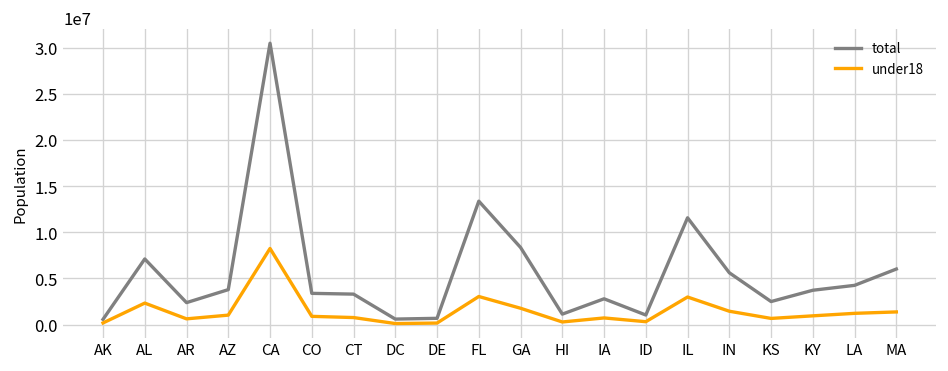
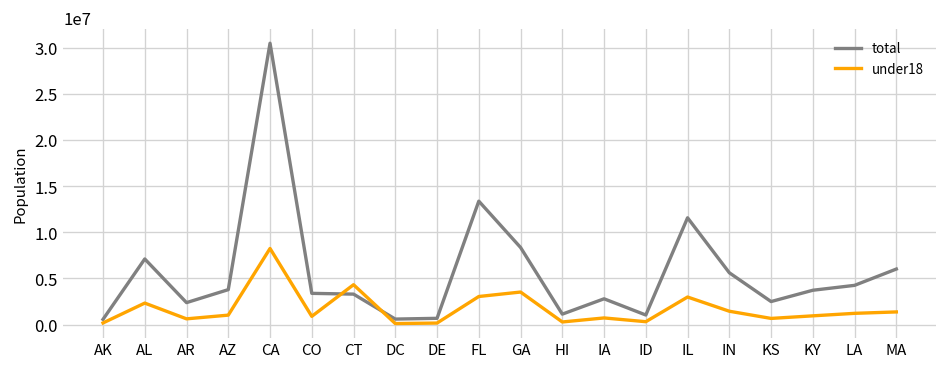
  {
    "total": {
      "AK": 1000000,
      "AL": 7000000,
      "AR": 2000000,
      "AZ": 4000000,
      "CA": 30000000,
      "CO": 3000000,
      "CT": 3000000,
      "DC": 1000000,
      "DE": 1000000,
      "FL": 13000000,
      "GA": 8000000,
      "HI": 1000000,
      "IA": 3000000,
      "ID": 1000000,
      "IL": 12000000,
      "IN": 6000000,
      "KS": 2000000,
      "KY": 4000000,
      "LA": 4000000,
      "MA": 6000000
    },
    "under18": {
      "AK": 0,
      "AL": 2000000,
      "AR": 1000000,
      "AZ": 1000000,
      "CA": 8000000,
      "CO": 1000000,
-     "CT": 1000000,
+     "CT": 4000000,
      "DC": 0,
      "DE": 0,
      "FL": 3000000,
-     "GA": 2000000,
+     "GA": 4000000,
      "HI": 0,
      "IA": 1000000,
      "ID": 0,
      "IL": 3000000,
      "IN": 1000000,
      "KS": 1000000,
      "KY": 1000000,
      "LA": 1000000,
      "MA": 1000000
    }
  }
